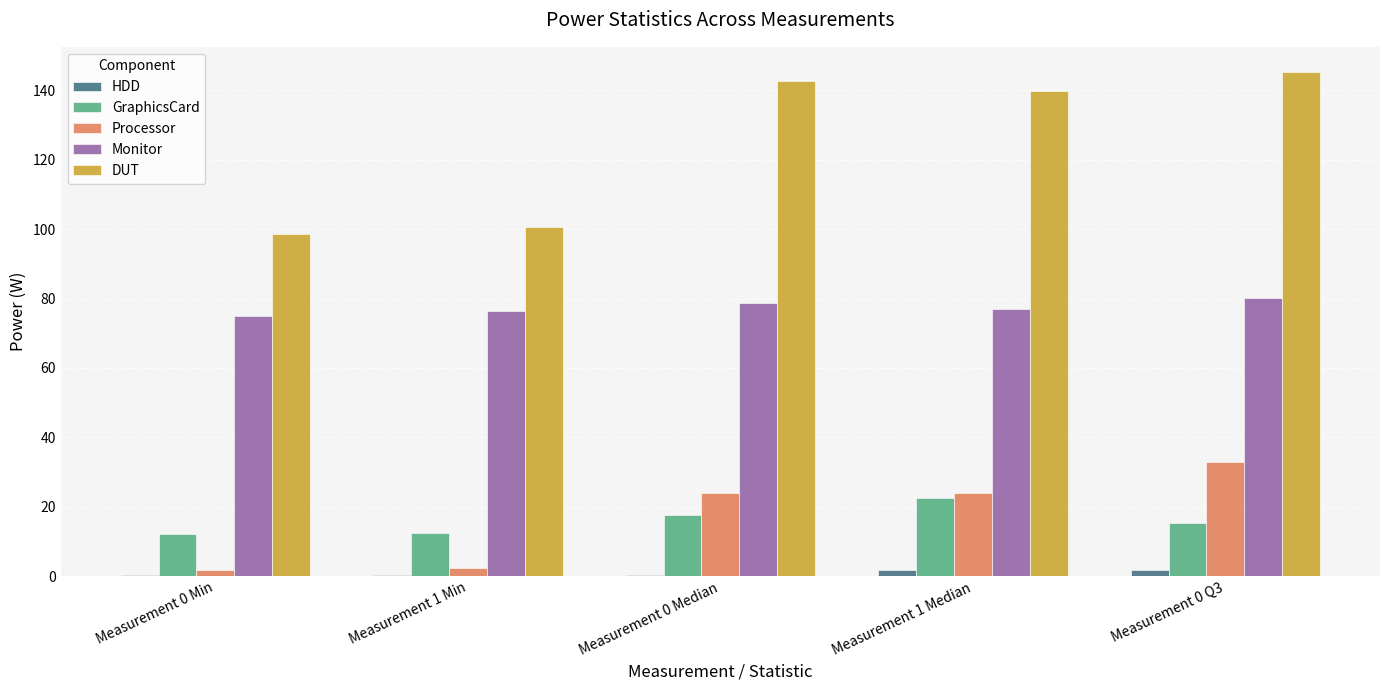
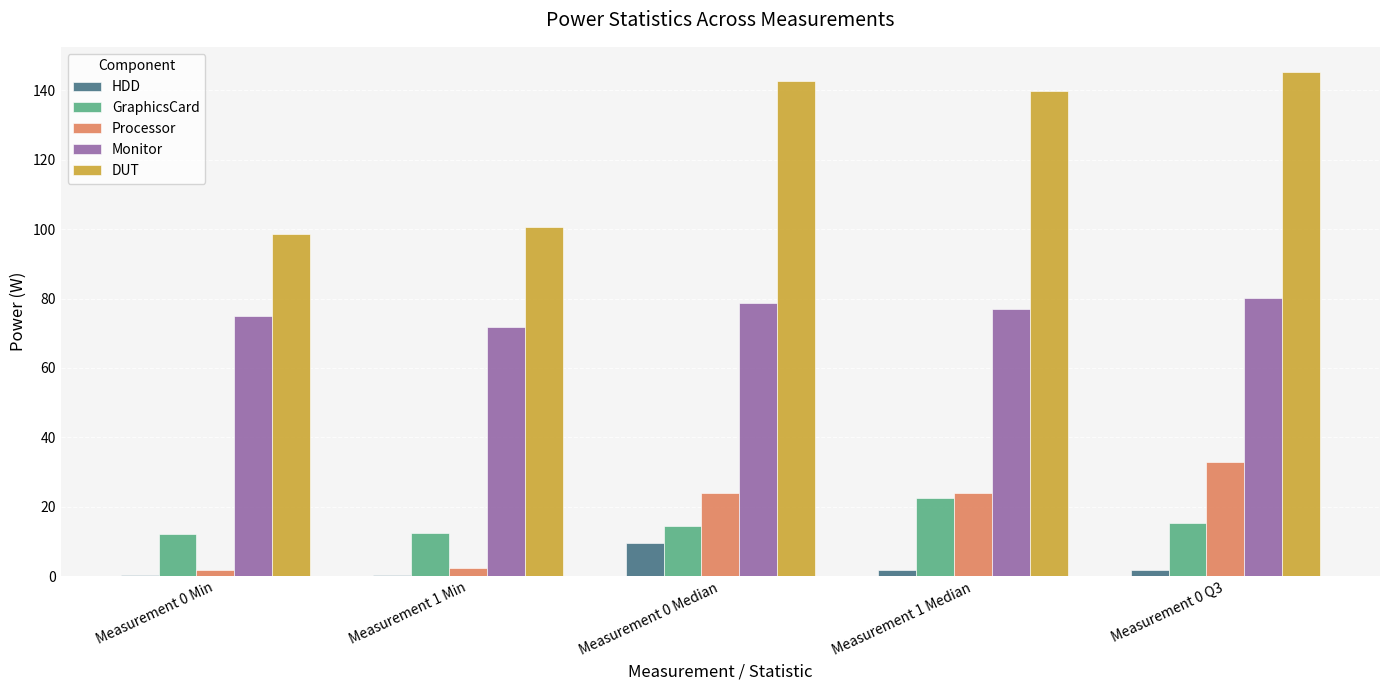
  {
    "HDD": {
-     "Measurement 0 Median": 0,
+     "Measurement 0 Median": 10,
      "Measurement 1 Median": 2,
      "Measurement 0 Q3": 2
    },
    "GraphicsCard": {
      "Measurement 0 Min": 12,
      "Measurement 1 Min": 12,
-     "Measurement 0 Median": 18,
+     "Measurement 0 Median": 15,
      "Measurement 1 Median": 23,
      "Measurement 0 Q3": 15
    },
    "Processor": {
      "Measurement 0 Min": 2,
      "Measurement 1 Min": 2,
      "Measurement 0 Median": 24,
      "Measurement 1 Median": 24,
      "Measurement 0 Q3": 33
    },
    "Monitor": {
      "Measurement 0 Min": 75,
-     "Measurement 1 Min": 76,
+     "Measurement 1 Min": 72,
      "Measurement 0 Median": 79,
      "Measurement 1 Median": 77,
      "Measurement 0 Q3": 80
    },
    "DUT": {
      "Measurement 0 Min": 99,
      "Measurement 1 Min": 100,
      "Measurement 0 Median": 143,
      "Measurement 1 Median": 140,
      "Measurement 0 Q3": 145
    }
  }
